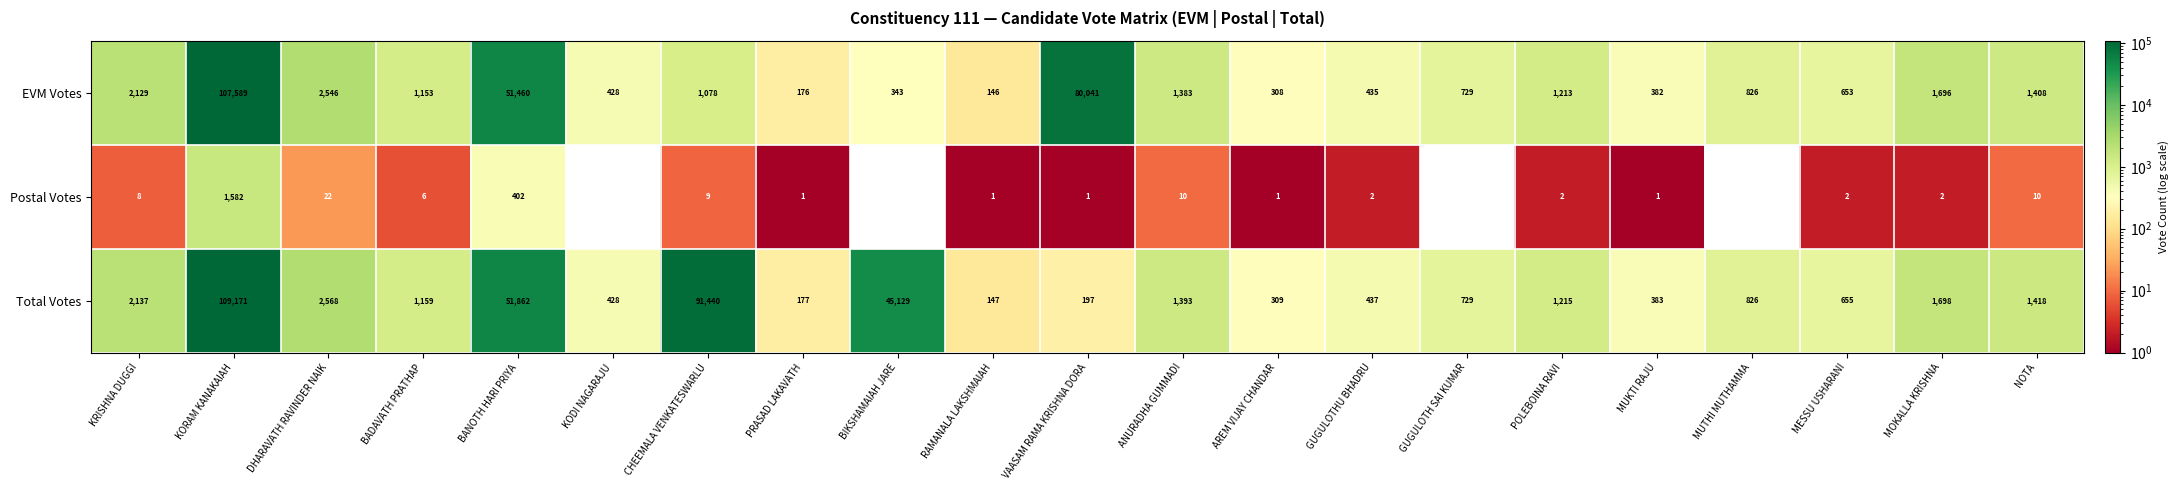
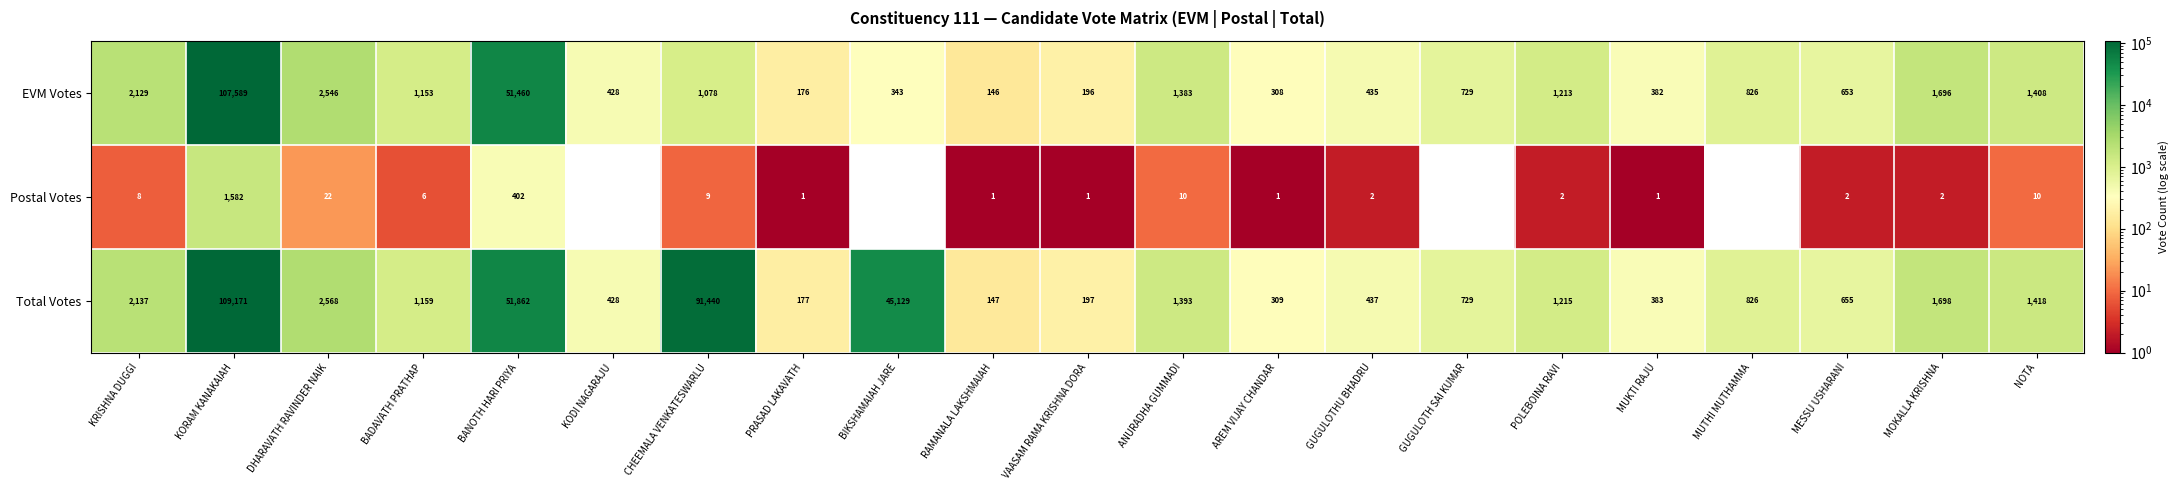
  {
    "EVM Votes": {
      "KRISHNA DUGGI": "2,129",
      "KORAM KANAKAIAH": "107,589",
      "DHARAVATH RAVINDER NAIK": "2,546",
      "BADAVATH PRATHAP": "1,153",
      "BANOTH HARI PRIYA": "51,460",
      "KODI NAGARAJU": "428",
      "CHEEMALA VENKATESWARLU": "1,078",
      "PRASAD LAKAVATH": "176",
      "BIKSHAMAIAH JARE": "343",
      "RAMANALA LAKSHMAIAH": "146",
-     "VAASAM RAMA KRISHNA DORA": "80,041",
+     "VAASAM RAMA KRISHNA DORA": "196",
      "ANURADHA GUMMADI": "1,383",
      "AREM VIJAY CHANDAR": "308",
      "GUGULOTHU BHADRU": "435",
      "GUGULOTH SAI KUMAR": "729",
      "POLEBOINA RAVI": "1,213",
      "MUKTI RAJU": "382",
      "MUTHI MUTHAMMA": "826",
      "MESSU USHARANI": "653",
      "MOKALLA KRISHNA": "1,696",
      "NOTA": "1,408"
    },
    "Postal Votes": {
      "KRISHNA DUGGI": "8",
      "KORAM KANAKAIAH": "1,582",
      "DHARAVATH RAVINDER NAIK": "22",
      "BADAVATH PRATHAP": "6",
      "BANOTH HARI PRIYA": "402",
      "CHEEMALA VENKATESWARLU": "9",
      "PRASAD LAKAVATH": "1",
      "RAMANALA LAKSHMAIAH": "1",
      "VAASAM RAMA KRISHNA DORA": "1",
      "ANURADHA GUMMADI": "10",
      "AREM VIJAY CHANDAR": "1",
      "GUGULOTHU BHADRU": "2",
      "POLEBOINA RAVI": "2",
      "MUKTI RAJU": "1",
      "MESSU USHARANI": "2",
      "MOKALLA KRISHNA": "2",
      "NOTA": "10"
    },
    "Total Votes": {
      "KRISHNA DUGGI": "2,137",
      "KORAM KANAKAIAH": "109,171",
      "DHARAVATH RAVINDER NAIK": "2,568",
      "BADAVATH PRATHAP": "1,159",
      "BANOTH HARI PRIYA": "51,862",
      "KODI NAGARAJU": "428",
      "CHEEMALA VENKATESWARLU": "91,440",
      "PRASAD LAKAVATH": "177",
      "BIKSHAMAIAH JARE": "45,129",
      "RAMANALA LAKSHMAIAH": "147",
      "VAASAM RAMA KRISHNA DORA": "197",
      "ANURADHA GUMMADI": "1,393",
      "AREM VIJAY CHANDAR": "309",
      "GUGULOTHU BHADRU": "437",
      "GUGULOTH SAI KUMAR": "729",
      "POLEBOINA RAVI": "1,215",
      "MUKTI RAJU": "383",
      "MUTHI MUTHAMMA": "826",
      "MESSU USHARANI": "655",
      "MOKALLA KRISHNA": "1,698",
      "NOTA": "1,418"
    }
  }
